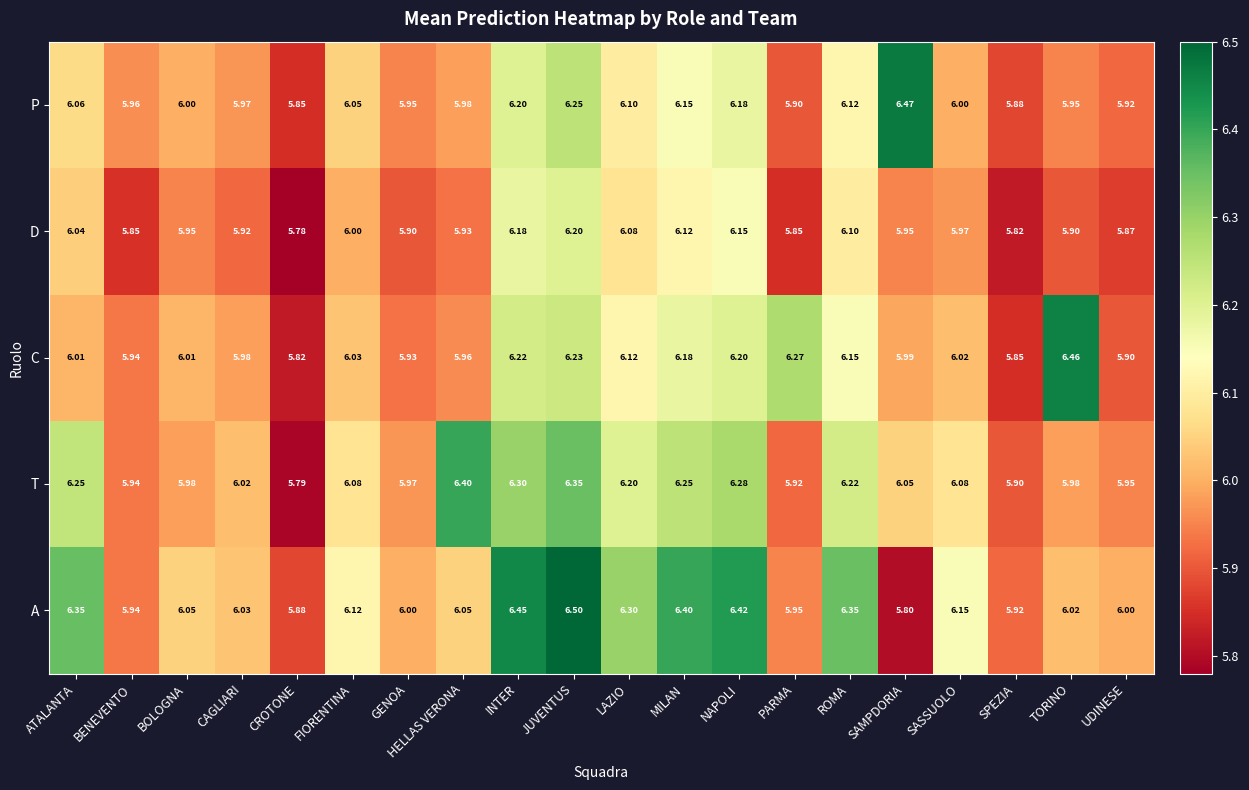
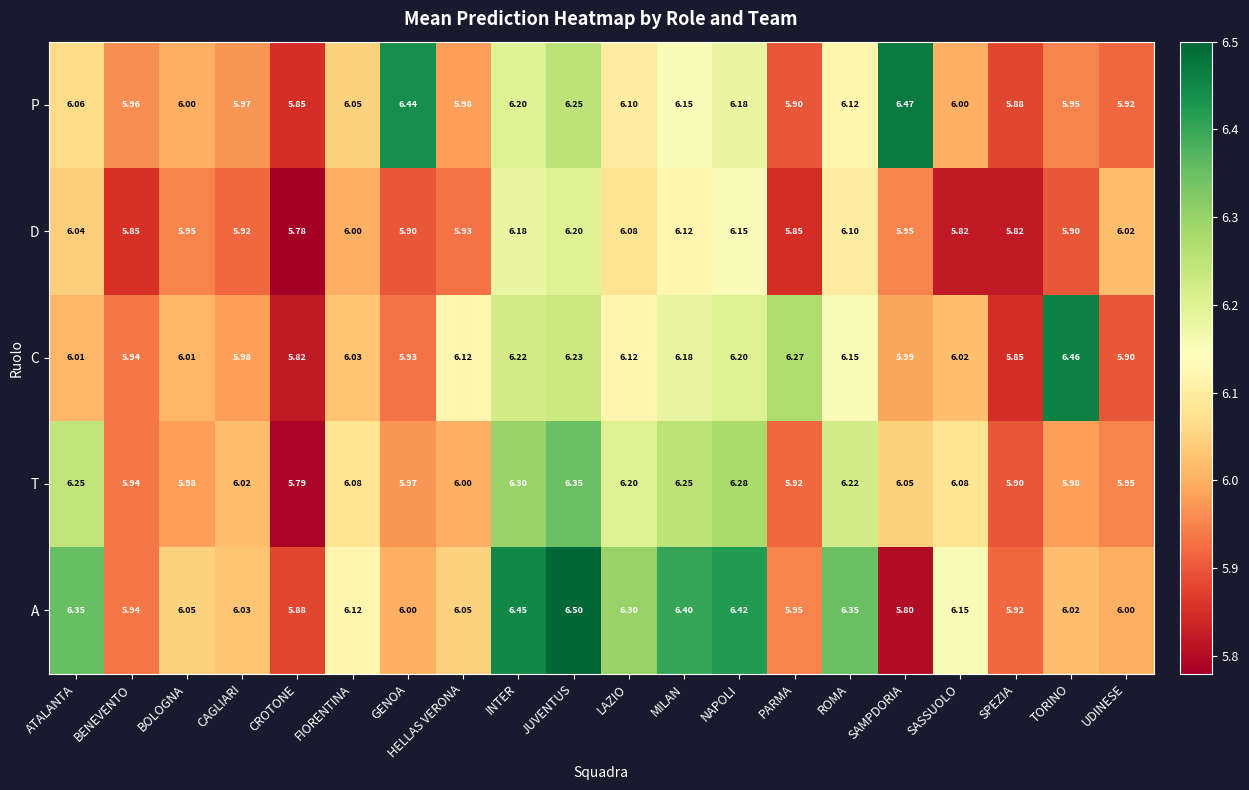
  {
    "P": {
      "ATALANTA": 6.06,
      "BENEVENTO": 5.96,
      "BOLOGNA": 6.00,
      "CAGLIARI": 5.97,
      "CROTONE": 5.85,
      "FIORENTINA": 6.05,
-     "GENOA": 5.95,
+     "GENOA": 6.44,
      "HELLAS VERONA": 5.98,
      "INTER": 6.20,
      "JUVENTUS": 6.25,
      "LAZIO": 6.10,
      "MILAN": 6.15,
      "NAPOLI": 6.18,
      "PARMA": 5.90,
      "ROMA": 6.12,
      "SAMPDORIA": 6.47,
      "SASSUOLO": 6.00,
      "SPEZIA": 5.88,
      "TORINO": 5.95,
      "UDINESE": 5.92
    },
    "D": {
      "ATALANTA": 6.04,
      "BENEVENTO": 5.85,
      "BOLOGNA": 5.95,
      "CAGLIARI": 5.92,
      "CROTONE": 5.78,
      "FIORENTINA": 6.00,
      "GENOA": 5.90,
      "HELLAS VERONA": 5.93,
      "INTER": 6.18,
      "JUVENTUS": 6.20,
      "LAZIO": 6.08,
      "MILAN": 6.12,
      "NAPOLI": 6.15,
      "PARMA": 5.85,
      "ROMA": 6.10,
      "SAMPDORIA": 5.95,
-     "SASSUOLO": 5.97,
+     "SASSUOLO": 5.82,
      "SPEZIA": 5.82,
      "TORINO": 5.90,
-     "UDINESE": 5.87
+     "UDINESE": 6.02
    },
    "C": {
      "ATALANTA": 6.01,
      "BENEVENTO": 5.94,
      "BOLOGNA": 6.01,
      "CAGLIARI": 5.98,
      "CROTONE": 5.82,
      "FIORENTINA": 6.03,
      "GENOA": 5.93,
-     "HELLAS VERONA": 5.96,
+     "HELLAS VERONA": 6.12,
      "INTER": 6.22,
      "JUVENTUS": 6.23,
      "LAZIO": 6.12,
      "MILAN": 6.18,
      "NAPOLI": 6.20,
      "PARMA": 6.27,
      "ROMA": 6.15,
      "SAMPDORIA": 5.99,
      "SASSUOLO": 6.02,
      "SPEZIA": 5.85,
      "TORINO": 6.46,
      "UDINESE": 5.90
    },
    "T": {
      "ATALANTA": 6.25,
      "BENEVENTO": 5.94,
      "BOLOGNA": 5.98,
      "CAGLIARI": 6.02,
      "CROTONE": 5.79,
      "FIORENTINA": 6.08,
      "GENOA": 5.97,
-     "HELLAS VERONA": 6.40,
+     "HELLAS VERONA": 6.00,
      "INTER": 6.30,
      "JUVENTUS": 6.35,
      "LAZIO": 6.20,
      "MILAN": 6.25,
      "NAPOLI": 6.28,
      "PARMA": 5.92,
      "ROMA": 6.22,
      "SAMPDORIA": 6.05,
      "SASSUOLO": 6.08,
      "SPEZIA": 5.90,
      "TORINO": 5.98,
      "UDINESE": 5.95
    },
    "A": {
      "ATALANTA": 6.35,
      "BENEVENTO": 5.94,
      "BOLOGNA": 6.05,
      "CAGLIARI": 6.03,
      "CROTONE": 5.88,
      "FIORENTINA": 6.12,
      "GENOA": 6.00,
      "HELLAS VERONA": 6.05,
      "INTER": 6.45,
      "JUVENTUS": 6.50,
      "LAZIO": 6.30,
      "MILAN": 6.40,
      "NAPOLI": 6.42,
      "PARMA": 5.95,
      "ROMA": 6.35,
      "SAMPDORIA": 5.80,
      "SASSUOLO": 6.15,
      "SPEZIA": 5.92,
      "TORINO": 6.02,
      "UDINESE": 6.00
    }
  }
